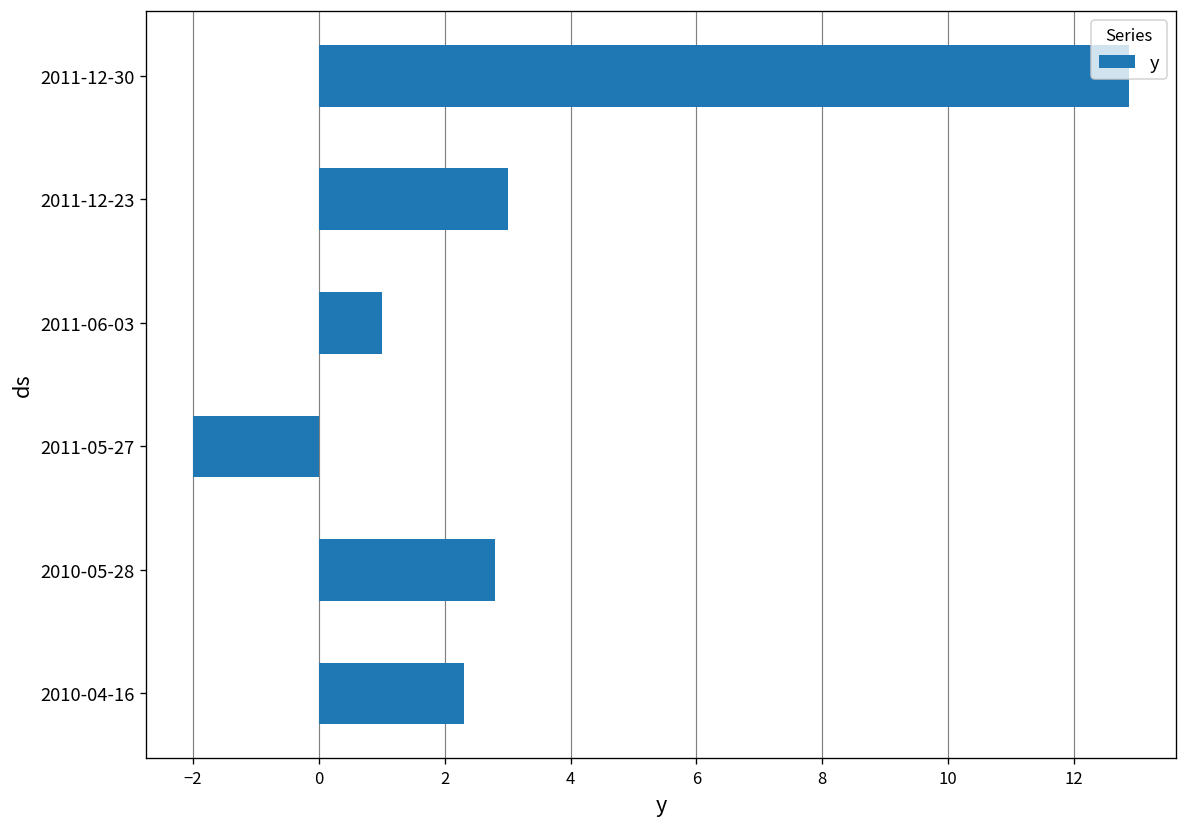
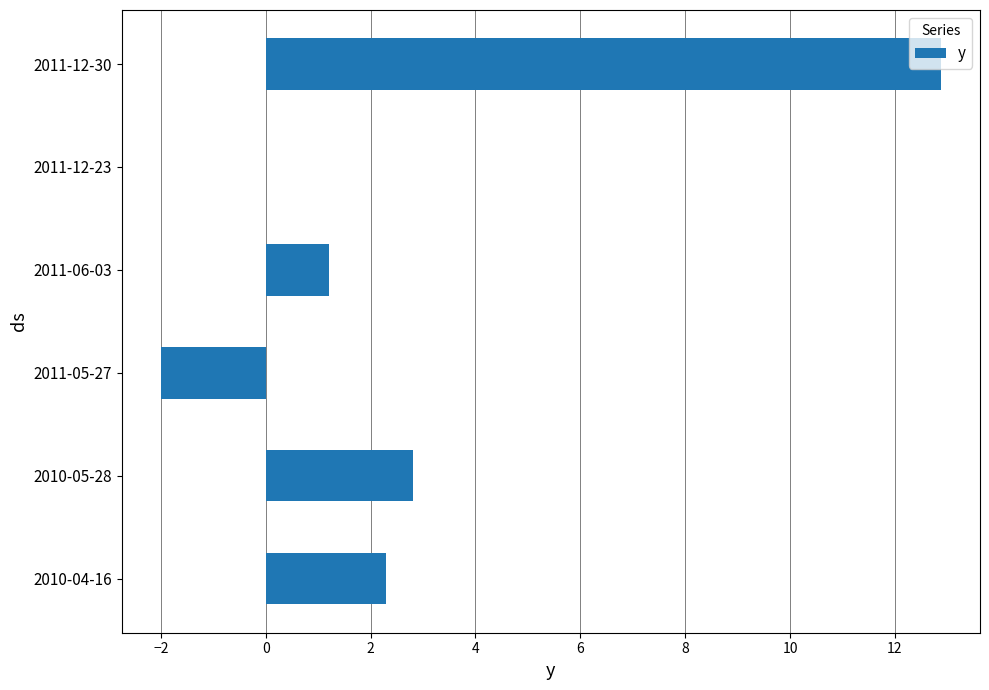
  {
-   "2011-12-23": 3,
-   "2011-06-03": 1.0,
+   "2011-12-23": 0,
+   "2011-06-03": 1.2,
    "2011-05-27": -2.0,
    "2010-05-28": 2.8,
    "2010-04-16": 2.3
  }
